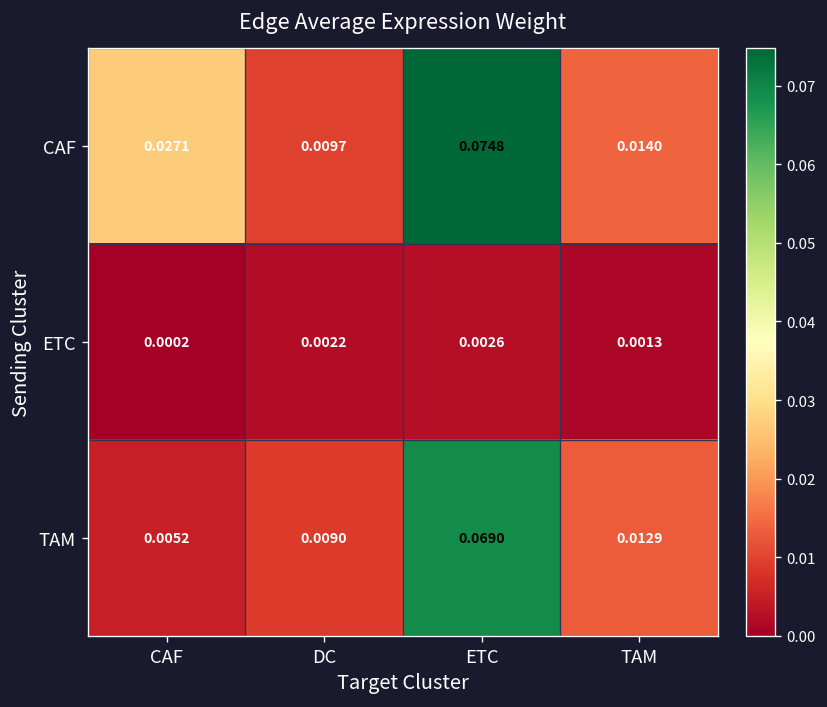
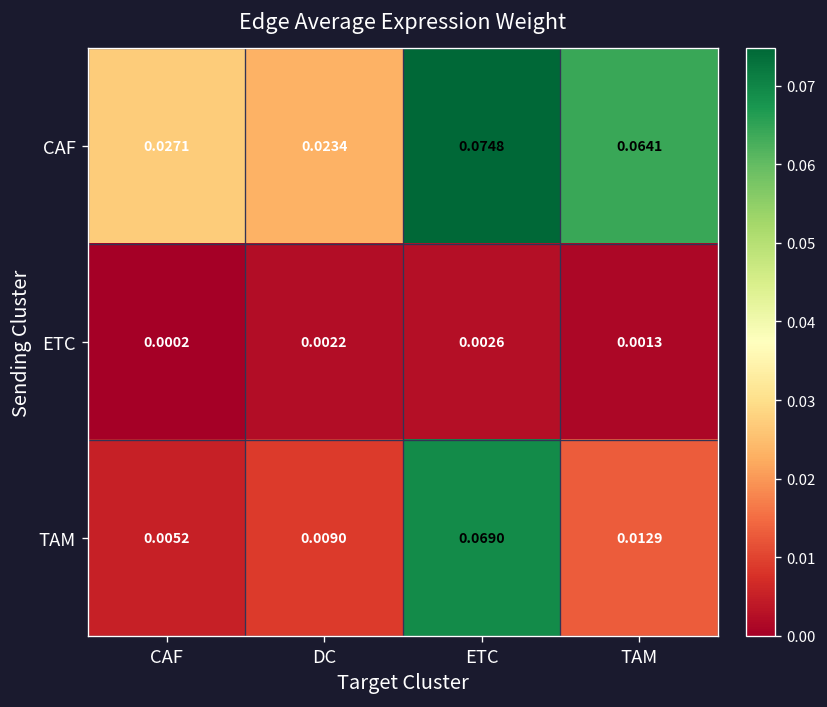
  {
    "CAF": {
      "CAF": 0.0271,
-     "DC": 0.0097,
+     "DC": 0.0234,
      "ETC": 0.0748,
-     "TAM": 0.0140
+     "TAM": 0.0641
    },
    "ETC": {
      "CAF": 0.0002,
      "DC": 0.0022,
      "ETC": 0.0026,
      "TAM": 0.0013
    },
    "TAM": {
      "CAF": 0.0052,
      "DC": 0.0090,
      "ETC": 0.0690,
      "TAM": 0.0129
    }
  }
